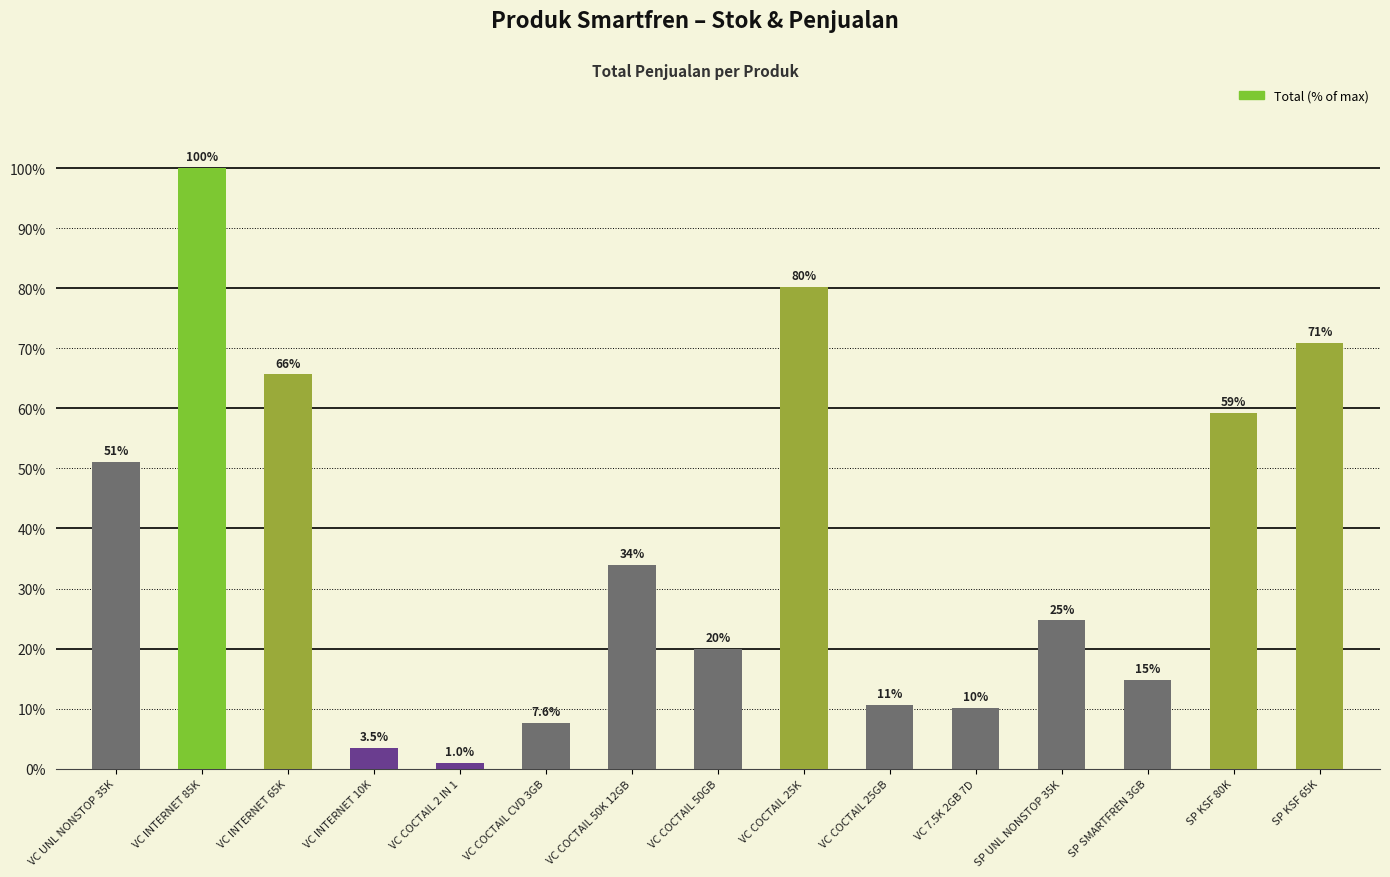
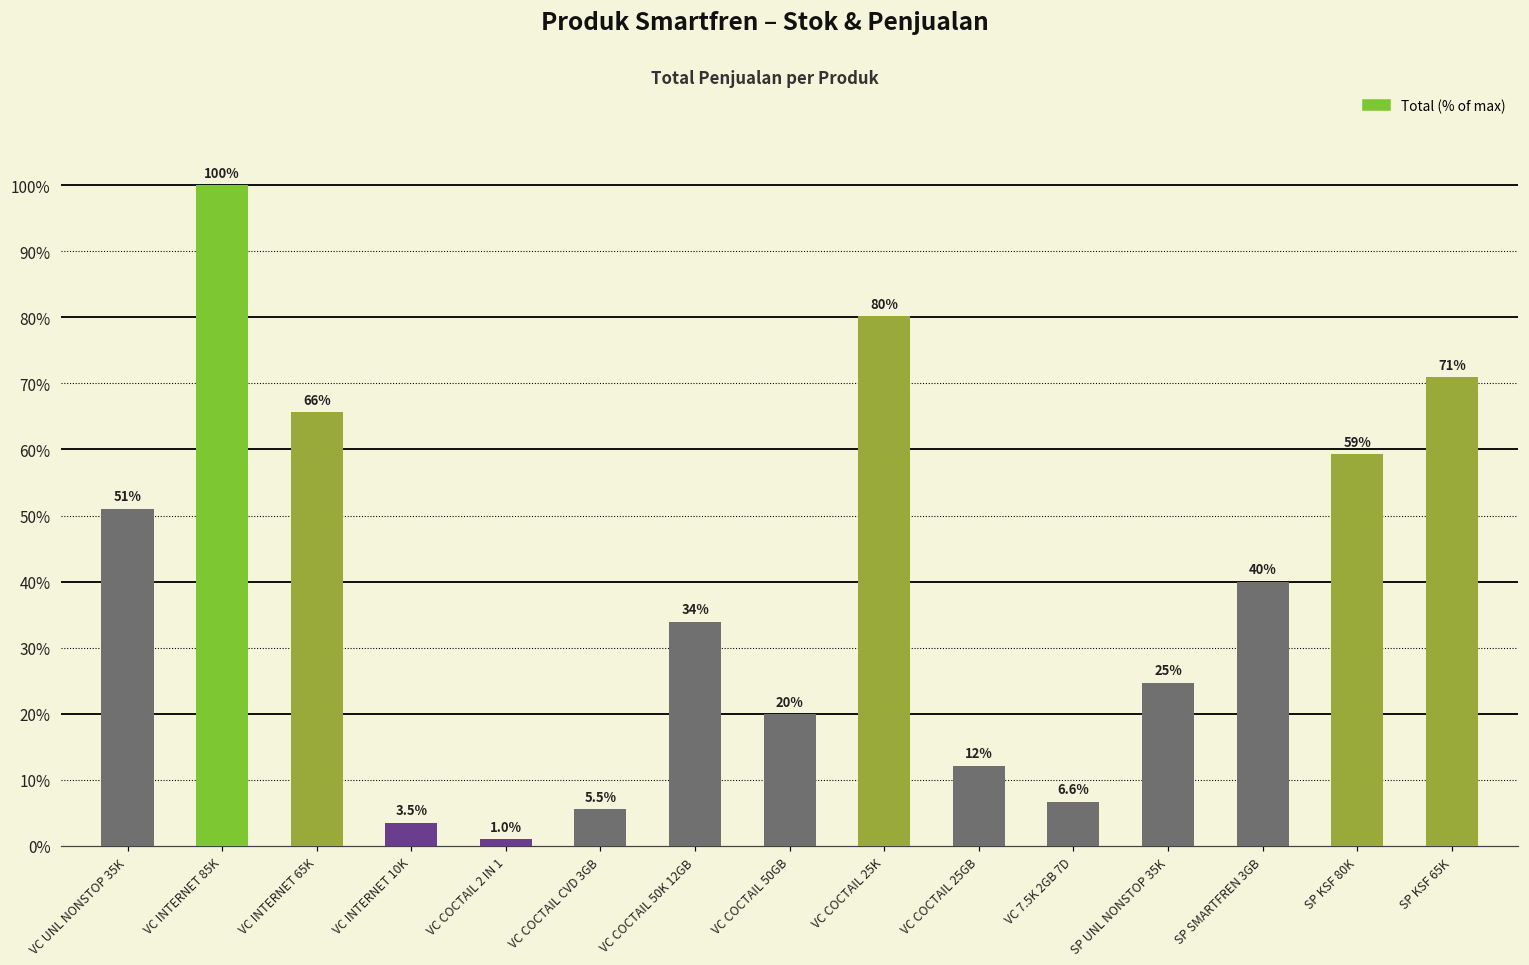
  {
    "VC UNL NONSTOP 35K": "51%",
    "VC INTERNET 85K": "100%",
    "VC INTERNET 65K": "66%",
    "VC INTERNET 10K": "3.5%",
    "VC COCTAIL 2 IN 1": "1.0%",
-   "VC COCTAIL CVD 3GB": "7.6%",
+   "VC COCTAIL CVD 3GB": "5.5%",
    "VC COCTAIL 50K 12GB": "34%",
    "VC COCTAIL 50GB": "20%",
    "VC COCTAIL 25K": "80%",
-   "VC COCTAIL 25GB": "11%",
-   "VC 7.5K 2GB 7D": "10%",
+   "VC COCTAIL 25GB": "12%",
+   "VC 7.5K 2GB 7D": "6.6%",
    "SP UNL NONSTOP 35K": "25%",
-   "SP SMARTFREN 3GB": "15%",
+   "SP SMARTFREN 3GB": "40%",
    "SP KSF 80K": "59%",
    "SP KSF 65K": "71%"
  }
